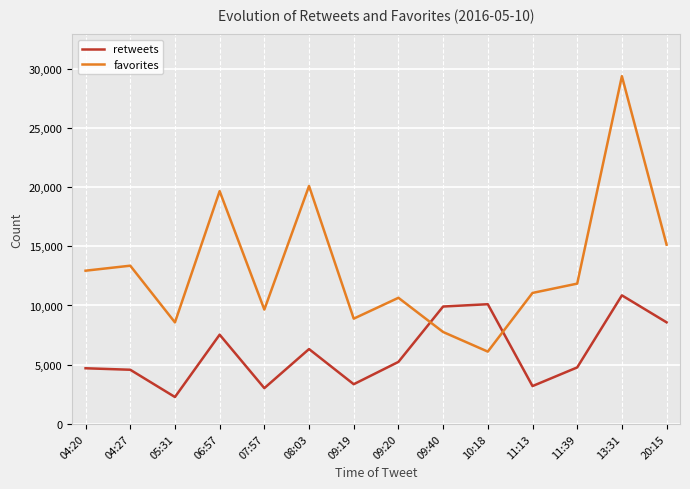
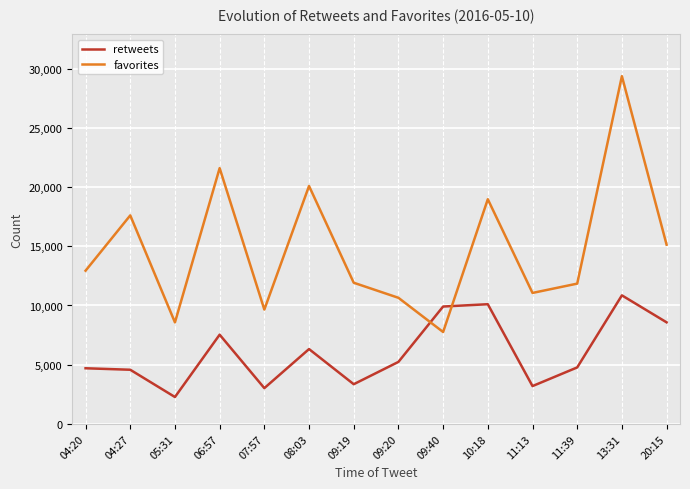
  {
    "retweets": {
      "04:20": "4,700",
      "04:27": "4,600",
      "05:31": "2,300",
      "06:57": "7,500",
      "07:57": "3,000",
      "08:03": "6,300",
      "09:19": "3,400",
      "09:20": "5,200",
      "09:40": "9,900",
      "10:18": "10,100",
      "11:13": "3,200",
      "11:39": "4,800",
      "13:31": "10,900",
      "20:15": "8,600"
    },
    "favorites": {
      "04:20": "12,900",
-     "04:27": "13,400",
+     "04:27": "17,600",
      "05:31": "8,600",
-     "06:57": "19,700",
+     "06:57": "21,600",
      "07:57": "9,700",
      "08:03": "20,100",
-     "09:19": "8,900",
+     "09:19": "11,900",
      "09:20": "10,600",
      "09:40": "7,800",
-     "10:18": "6,100",
+     "10:18": "19,000",
      "11:13": "11,100",
      "11:39": "11,800",
      "13:31": "29,400",
      "20:15": "15,100"
    }
  }
